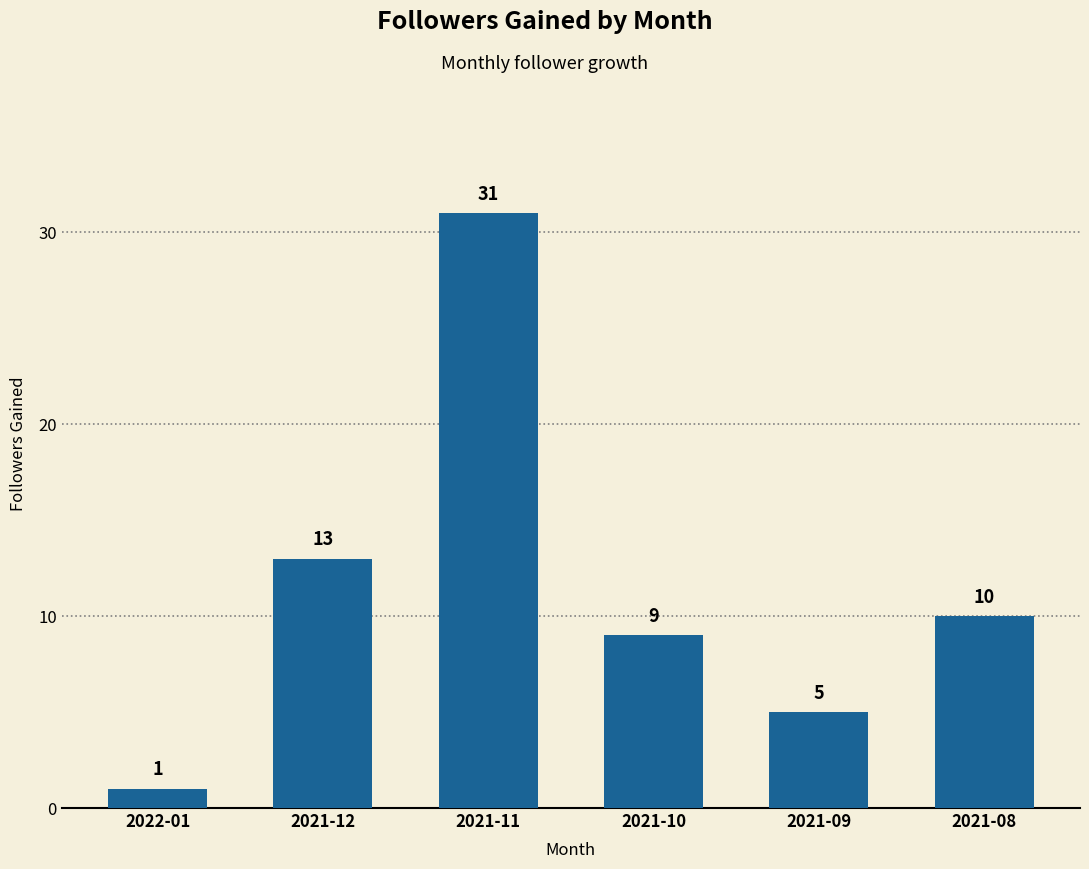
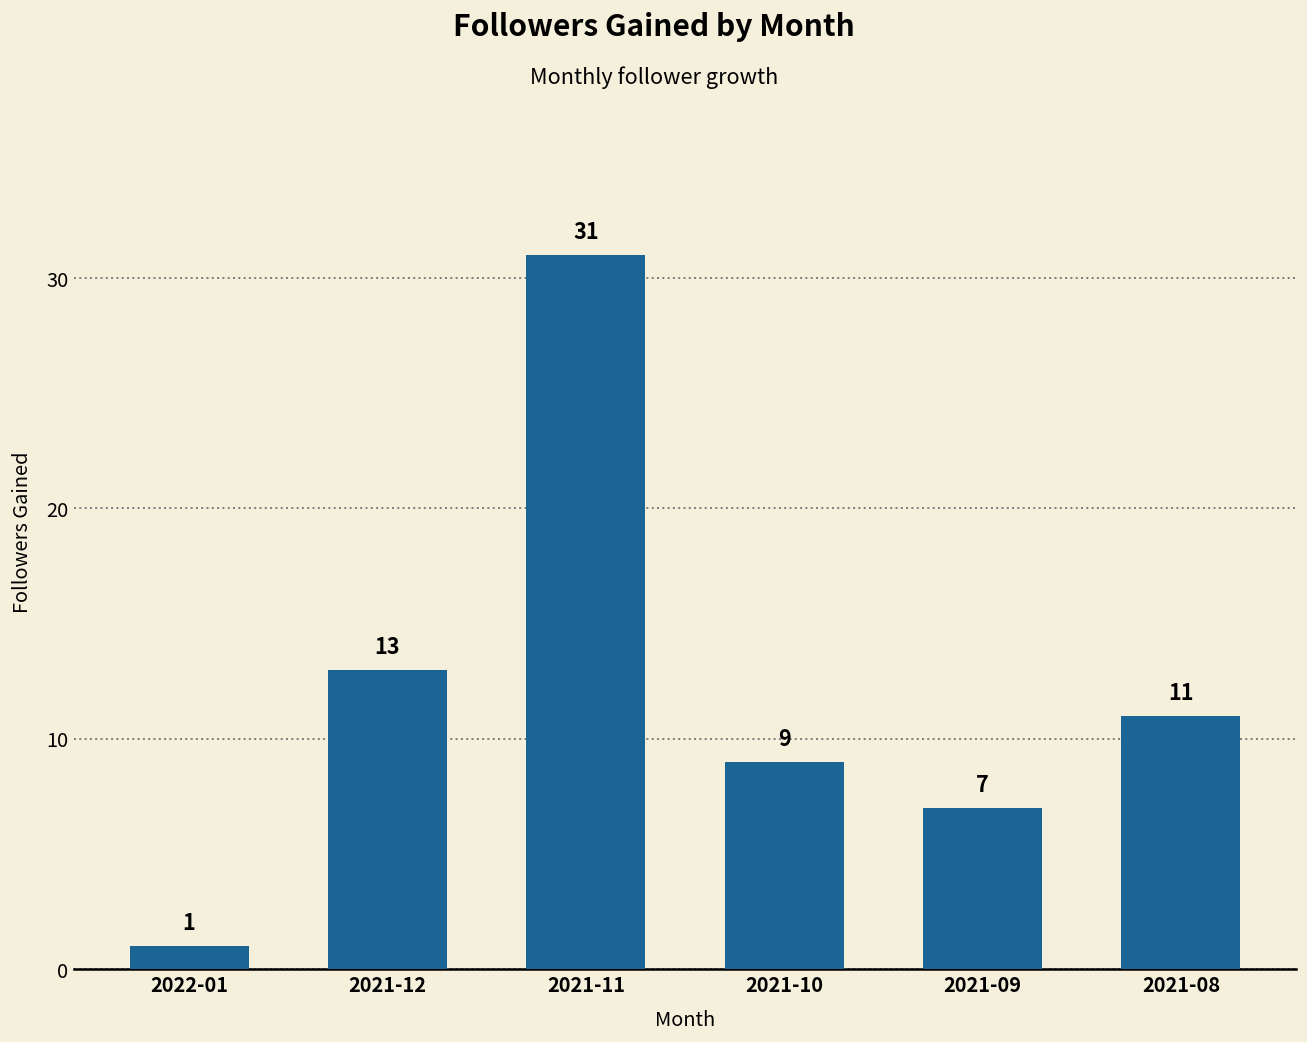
  {
    "2022-01": 1,
    "2021-12": 13,
    "2021-11": 31,
    "2021-10": 9,
-   "2021-09": 5,
-   "2021-08": 10
+   "2021-09": 7,
+   "2021-08": 11
  }
